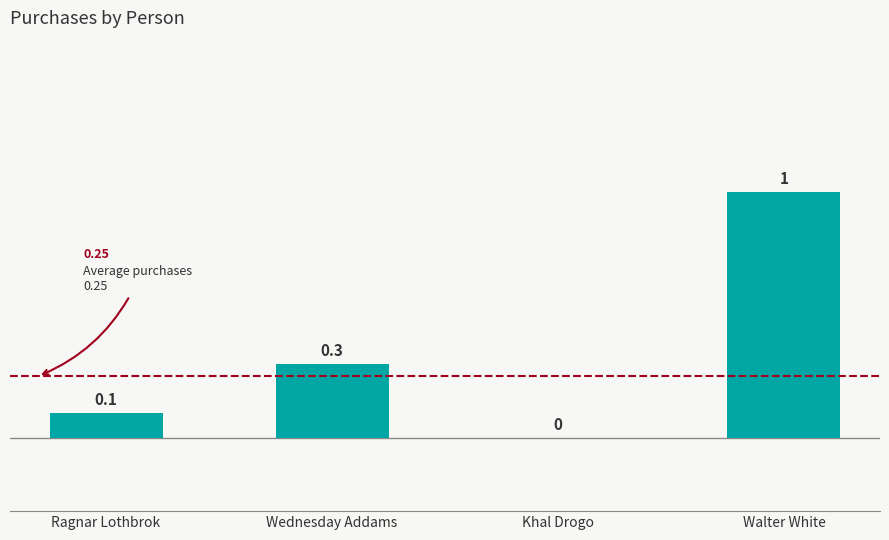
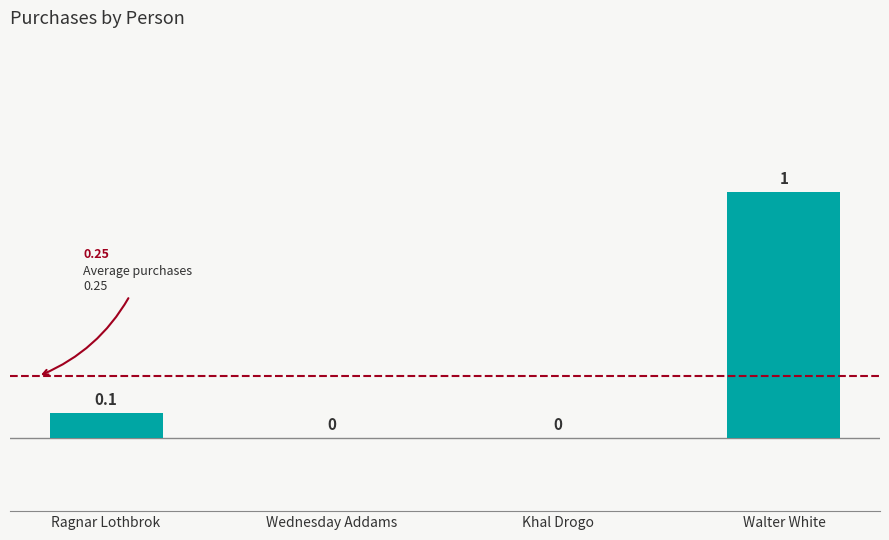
  {
    "Ragnar Lothbrok": 0.1,
-   "Wednesday Addams": 0.3,
+   "Wednesday Addams": 0,
    "Khal Drogo": 0,
    "Walter White": 1
  }
